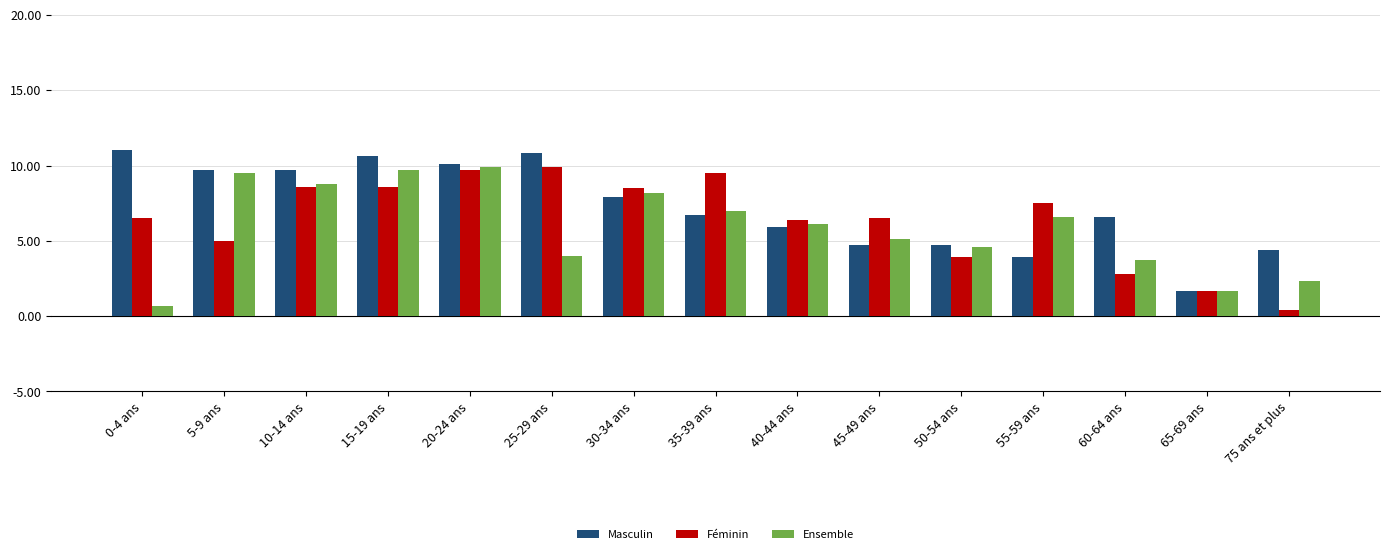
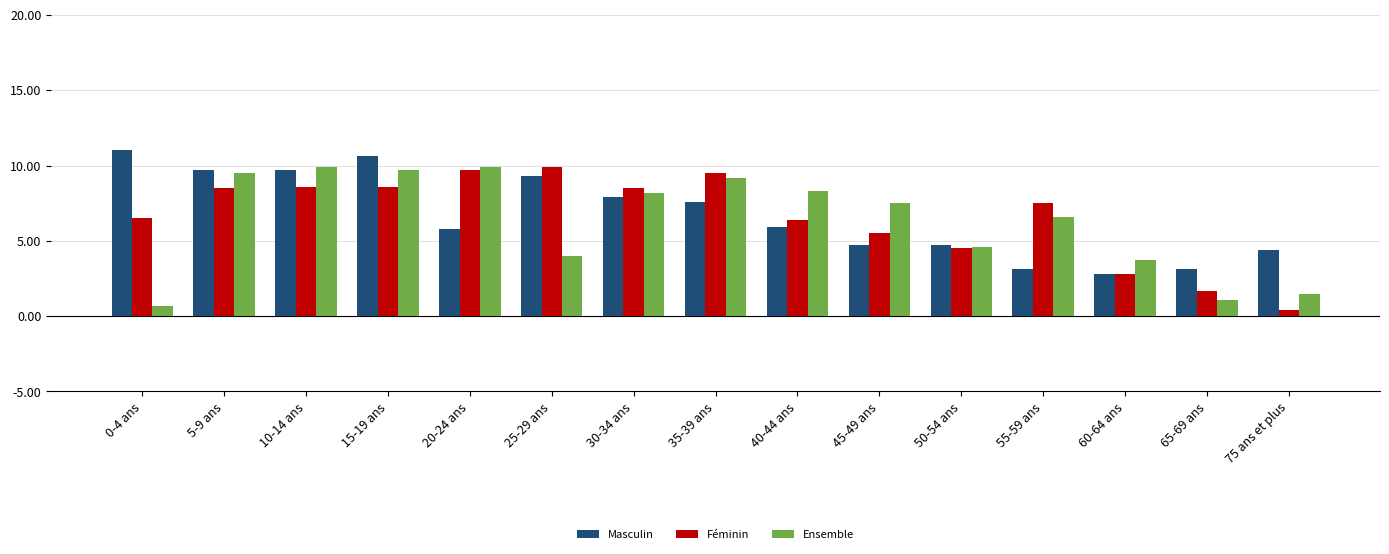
  {
    "Masculin": {
      "0-4 ans": 11.0,
      "5-9 ans": 9.7,
      "10-14 ans": 9.7,
      "15-19 ans": 10.6,
-     "20-24 ans": 10.1,
-     "25-29 ans": 10.8,
+     "20-24 ans": 5.8,
+     "25-29 ans": 9.3,
      "30-34 ans": 7.9,
-     "35-39 ans": 6.7,
+     "35-39 ans": 7.6,
      "40-44 ans": 5.9,
      "45-49 ans": 4.7,
      "50-54 ans": 4.7,
-     "55-59 ans": 3.9,
-     "60-64 ans": 6.6,
-     "65-69 ans": 1.7,
+     "55-59 ans": 3.1,
+     "60-64 ans": 2.8,
+     "65-69 ans": 3.1,
      "75 ans et plus": 4.4
    },
    "Féminin": {
      "0-4 ans": 6.5,
-     "5-9 ans": 5.0,
+     "5-9 ans": 8.5,
      "10-14 ans": 8.6,
      "15-19 ans": 8.6,
      "20-24 ans": 9.7,
      "25-29 ans": 9.9,
      "30-34 ans": 8.5,
      "35-39 ans": 9.5,
      "40-44 ans": 6.4,
-     "45-49 ans": 6.5,
-     "50-54 ans": 3.9,
+     "45-49 ans": 5.5,
+     "50-54 ans": 4.5,
      "55-59 ans": 7.5,
      "60-64 ans": 2.8,
      "65-69 ans": 1.7,
      "75 ans et plus": 0.4
    },
    "Ensemble": {
      "0-4 ans": 0.7,
      "5-9 ans": 9.5,
-     "10-14 ans": 8.8,
+     "10-14 ans": 9.9,
      "15-19 ans": 9.7,
      "20-24 ans": 9.9,
      "25-29 ans": 4.0,
      "30-34 ans": 8.2,
-     "35-39 ans": 7.0,
-     "40-44 ans": 6.1,
-     "45-49 ans": 5.1,
+     "35-39 ans": 9.2,
+     "40-44 ans": 8.3,
+     "45-49 ans": 7.5,
      "50-54 ans": 4.6,
      "55-59 ans": 6.6,
      "60-64 ans": 3.7,
-     "65-69 ans": 1.7,
-     "75 ans et plus": 2.3
+     "65-69 ans": 1.1,
+     "75 ans et plus": 1.5
    }
  }
